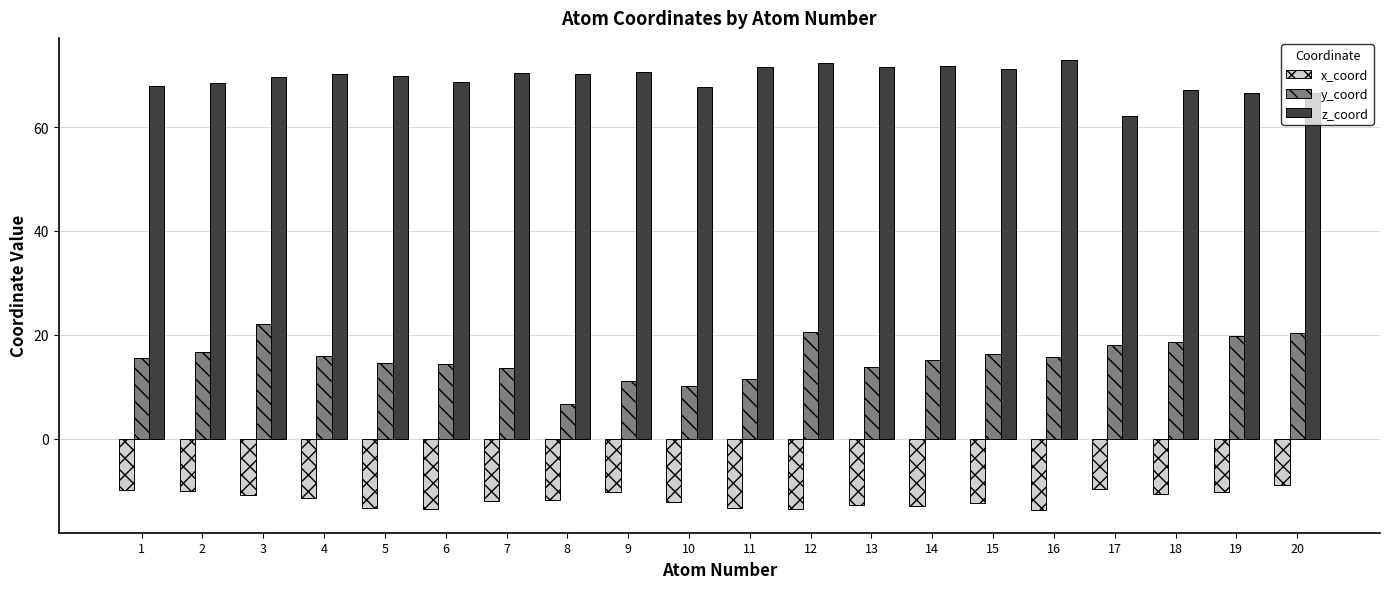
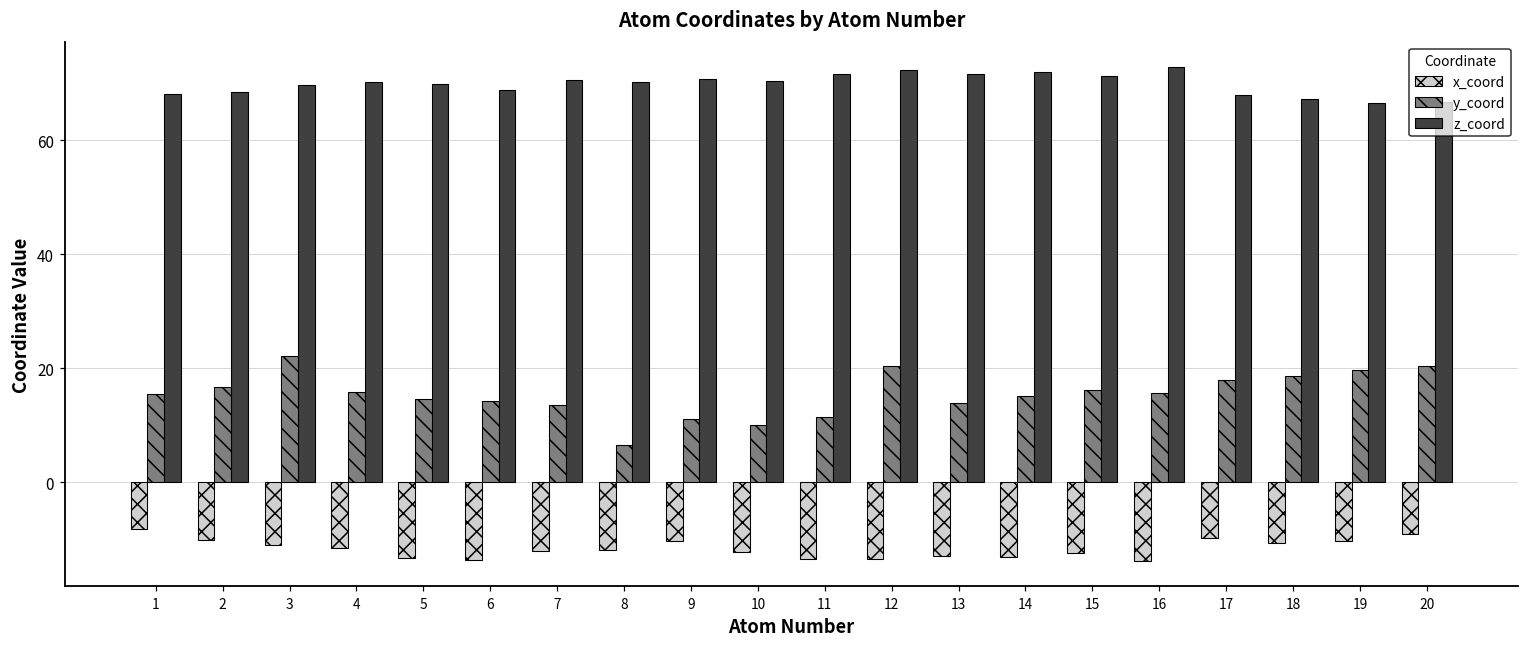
  {
    "x_coord": {
-     "1": -10,
+     "1": -8,
      "2": -10,
      "3": -11,
      "4": -12,
      "5": -13,
      "6": -14,
      "7": -12,
      "8": -12,
      "9": -10,
      "10": -12,
      "11": -13,
      "12": -13,
      "13": -13,
      "14": -13,
      "15": -12,
      "16": -14,
      "17": -10,
      "18": -11,
      "19": -10,
      "20": -9
    },
    "y_coord": {
      "1": 16,
      "2": 17,
      "3": 22,
      "4": 16,
      "5": 15,
      "6": 14,
      "7": 14,
      "8": 7,
      "9": 11,
      "10": 10,
      "11": 11,
      "12": 20,
      "13": 14,
      "14": 15,
      "15": 16,
      "16": 16,
      "17": 18,
      "18": 19,
      "19": 20,
      "20": 20
    },
    "z_coord": {
      "1": 68,
      "2": 68,
      "3": 70,
      "4": 70,
      "5": 70,
      "6": 69,
      "7": 71,
      "8": 70,
      "9": 71,
-     "10": 68,
+     "10": 70,
      "11": 72,
      "12": 72,
      "13": 72,
      "14": 72,
      "15": 71,
      "16": 73,
-     "17": 62,
+     "17": 68,
      "18": 67,
      "19": 67
    }
  }
